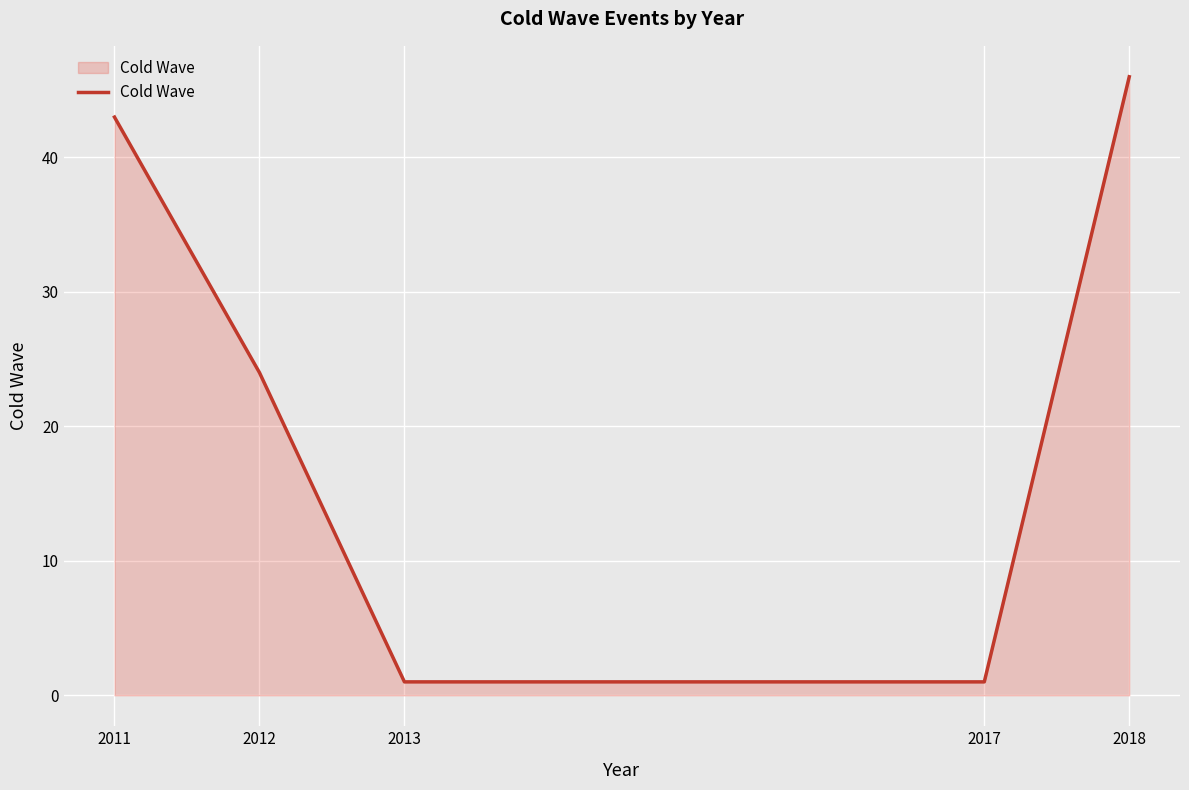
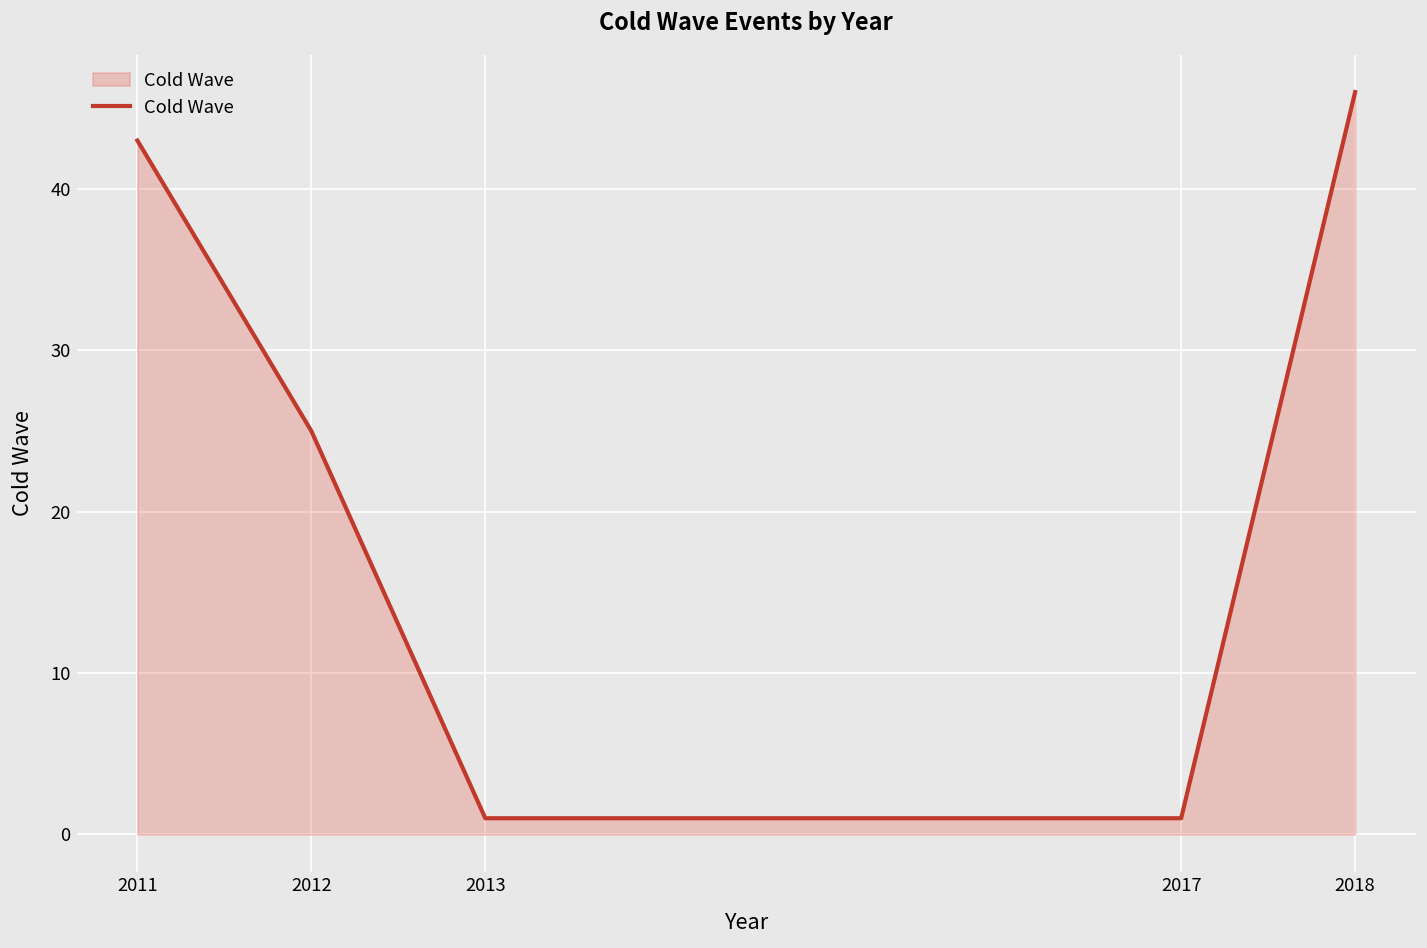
  {
    "2011": 43,
-   "2012": 24,
+   "2012": 25,
    "2013": 1,
    "2017": 1,
    "2018": 46
  }
